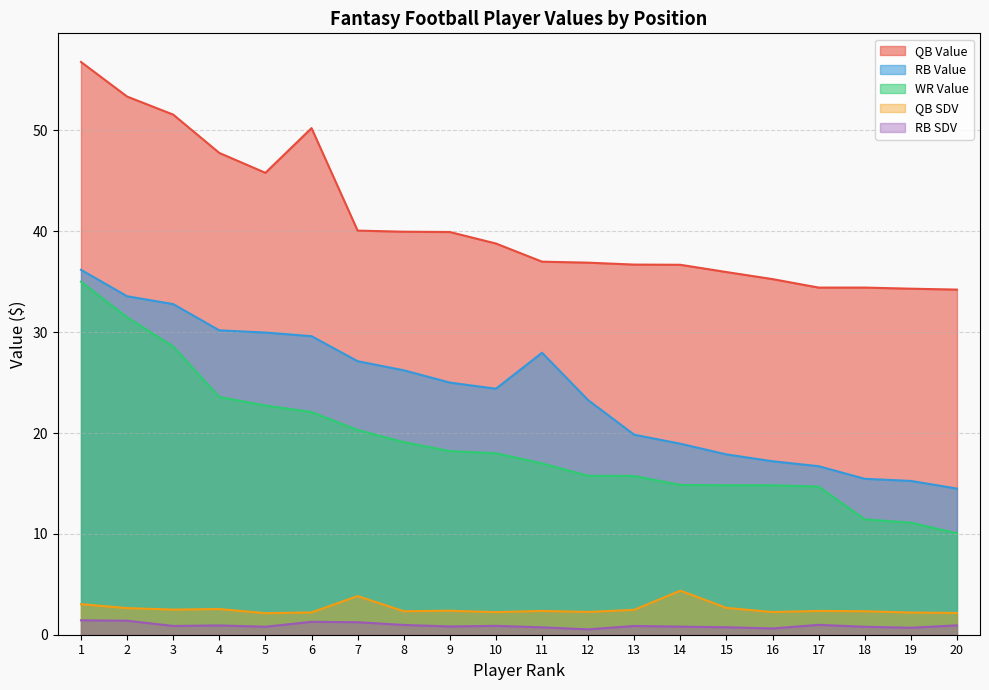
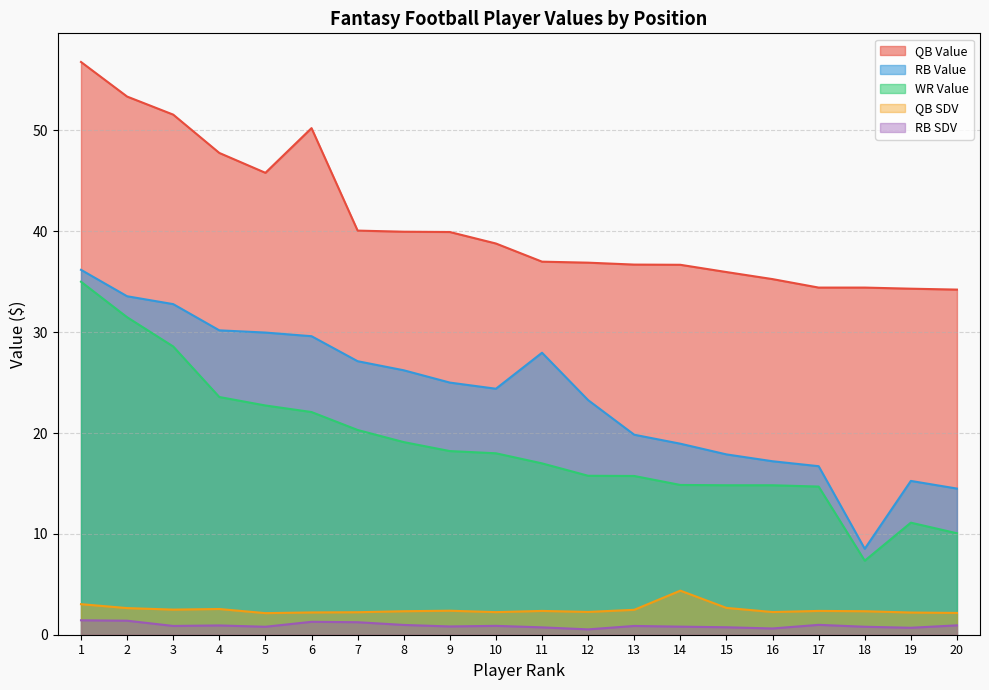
  {
    "QB Value": {
      "1": 56.8,
      "2": 53.4,
      "3": 51.6,
      "4": 47.8,
      "5": 45.8,
      "6": 50.2,
      "7": 40.1,
      "8": 40.0,
      "9": 39.9,
      "10": 38.8,
      "11": 37.0,
      "12": 36.9,
      "13": 36.7,
      "14": 36.7,
      "15": 36.0,
      "16": 35.3,
      "17": 34.4,
      "18": 34.4,
      "19": 34.3,
      "20": 34.2
    },
    "RB Value": {
      "1": 36.2,
      "2": 33.6,
      "3": 32.8,
      "4": 30.2,
      "5": 30.0,
      "6": 29.6,
      "7": 27.1,
      "8": 26.2,
      "9": 25.0,
      "10": 24.4,
      "11": 28.0,
      "12": 23.3,
      "13": 19.8,
      "14": 18.9,
      "15": 17.9,
      "16": 17.2,
      "17": 16.7,
-     "18": 15.5,
+     "18": 8.5,
      "19": 15.3,
      "20": 14.5
    },
    "WR Value": {
      "1": 35.0,
      "2": 31.5,
      "3": 28.6,
      "4": 23.6,
      "5": 22.7,
      "6": 22.1,
      "7": 20.3,
      "8": 19.1,
      "9": 18.2,
      "10": 18.0,
      "11": 17.0,
      "12": 15.8,
      "13": 15.7,
      "14": 14.9,
      "15": 14.8,
      "16": 14.8,
      "17": 14.7,
-     "18": 11.4,
+     "18": 7.3,
      "19": 11.1,
      "20": 10.1
    },
    "QB SDV": {
      "1": 3.0,
      "2": 2.6,
      "3": 2.5,
      "4": 2.6,
      "5": 2.1,
      "6": 2.2,
-     "7": 3.8,
+     "7": 2.2,
      "8": 2.3,
      "9": 2.4,
      "10": 2.2,
      "11": 2.4,
      "12": 2.3,
      "13": 2.5,
      "14": 4.4,
      "15": 2.7,
      "16": 2.3,
      "17": 2.4,
      "18": 2.3,
      "19": 2.2,
      "20": 2.2
    },
    "RB SDV": {
      "1": 1.4,
      "2": 1.4,
      "3": 0.9,
      "4": 0.9,
      "5": 0.8,
      "6": 1.3,
      "7": 1.2,
      "8": 1.0,
      "9": 0.8,
      "10": 0.9,
      "11": 0.7,
      "12": 0.5,
      "13": 0.9,
      "14": 0.8,
      "15": 0.7,
      "16": 0.6,
      "17": 1.0,
      "18": 0.8,
      "19": 0.7,
      "20": 0.9
    }
  }
